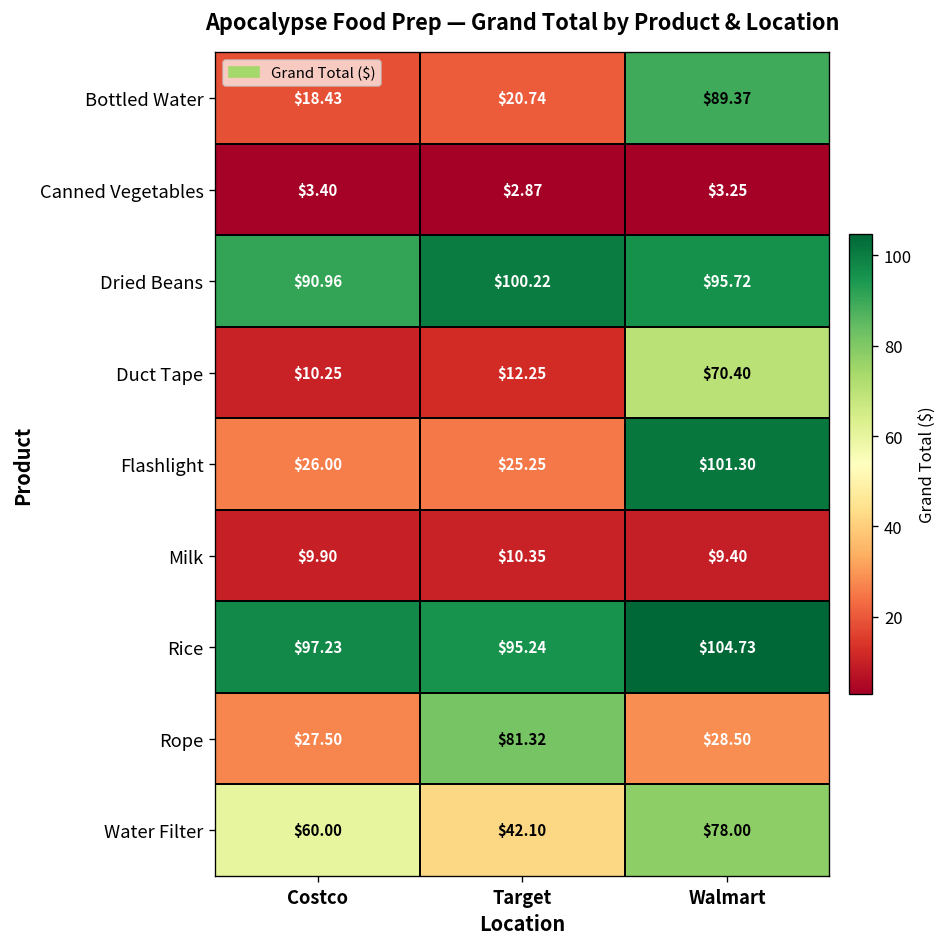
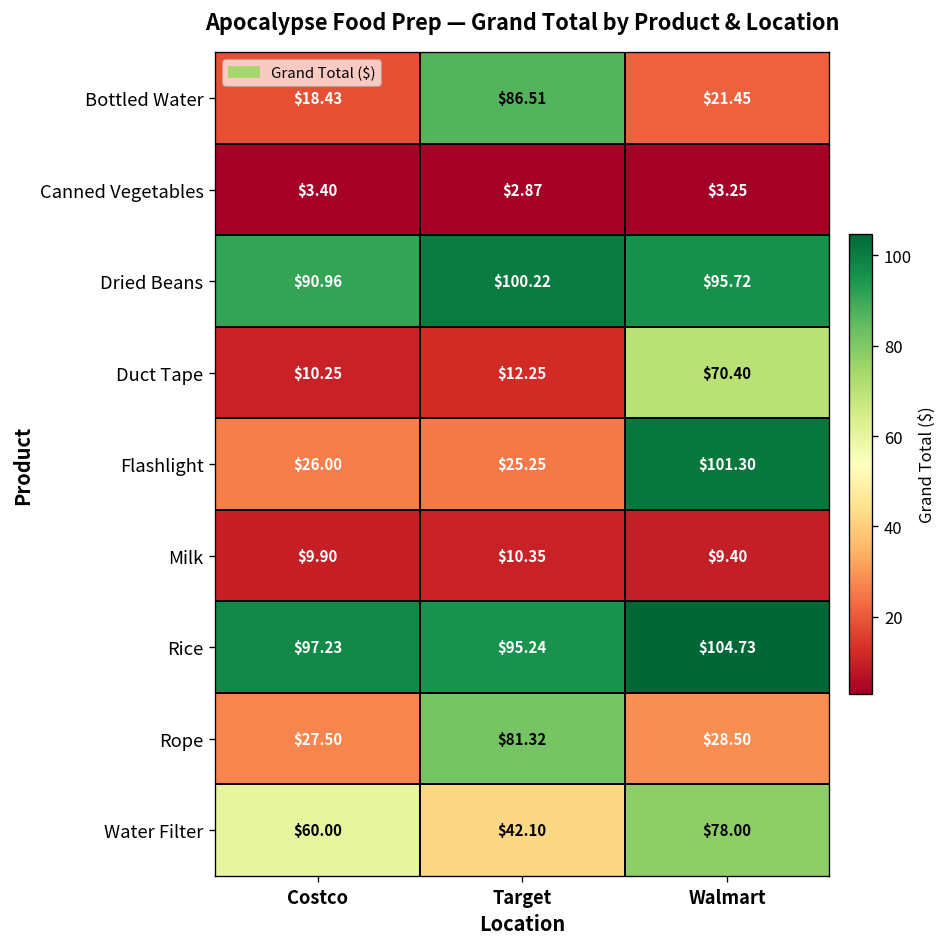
  {
    "Bottled Water": {
      "Costco": "$18.43",
-     "Target": "$20.74",
-     "Walmart": "$89.37"
+     "Target": "$86.51",
+     "Walmart": "$21.45"
    },
    "Canned Vegetables": {
      "Costco": "$3.40",
      "Target": "$2.87",
      "Walmart": "$3.25"
    },
    "Dried Beans": {
      "Costco": "$90.96",
      "Target": "$100.22",
      "Walmart": "$95.72"
    },
    "Duct Tape": {
      "Costco": "$10.25",
      "Target": "$12.25",
      "Walmart": "$70.40"
    },
    "Flashlight": {
      "Costco": "$26.00",
      "Target": "$25.25",
      "Walmart": "$101.30"
    },
    "Milk": {
      "Costco": "$9.90",
      "Target": "$10.35",
      "Walmart": "$9.40"
    },
    "Rice": {
      "Costco": "$97.23",
      "Target": "$95.24",
      "Walmart": "$104.73"
    },
    "Rope": {
      "Costco": "$27.50",
      "Target": "$81.32",
      "Walmart": "$28.50"
    },
    "Water Filter": {
      "Costco": "$60.00",
      "Target": "$42.10",
      "Walmart": "$78.00"
    }
  }
